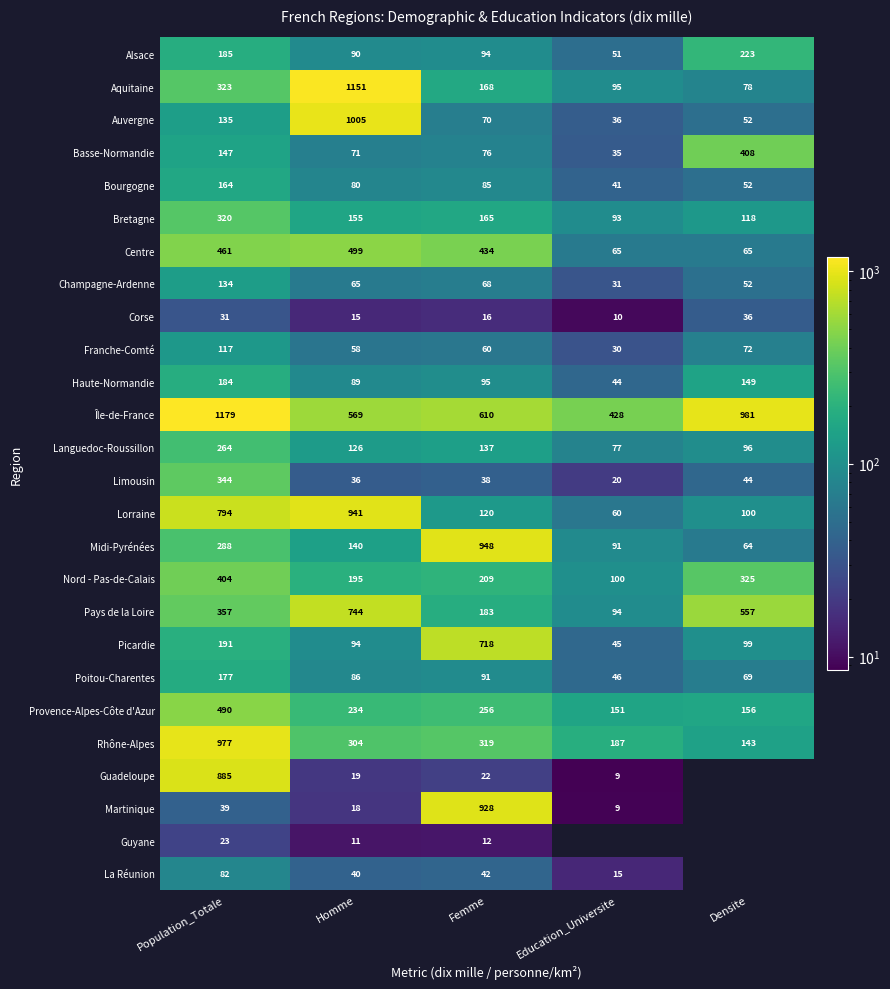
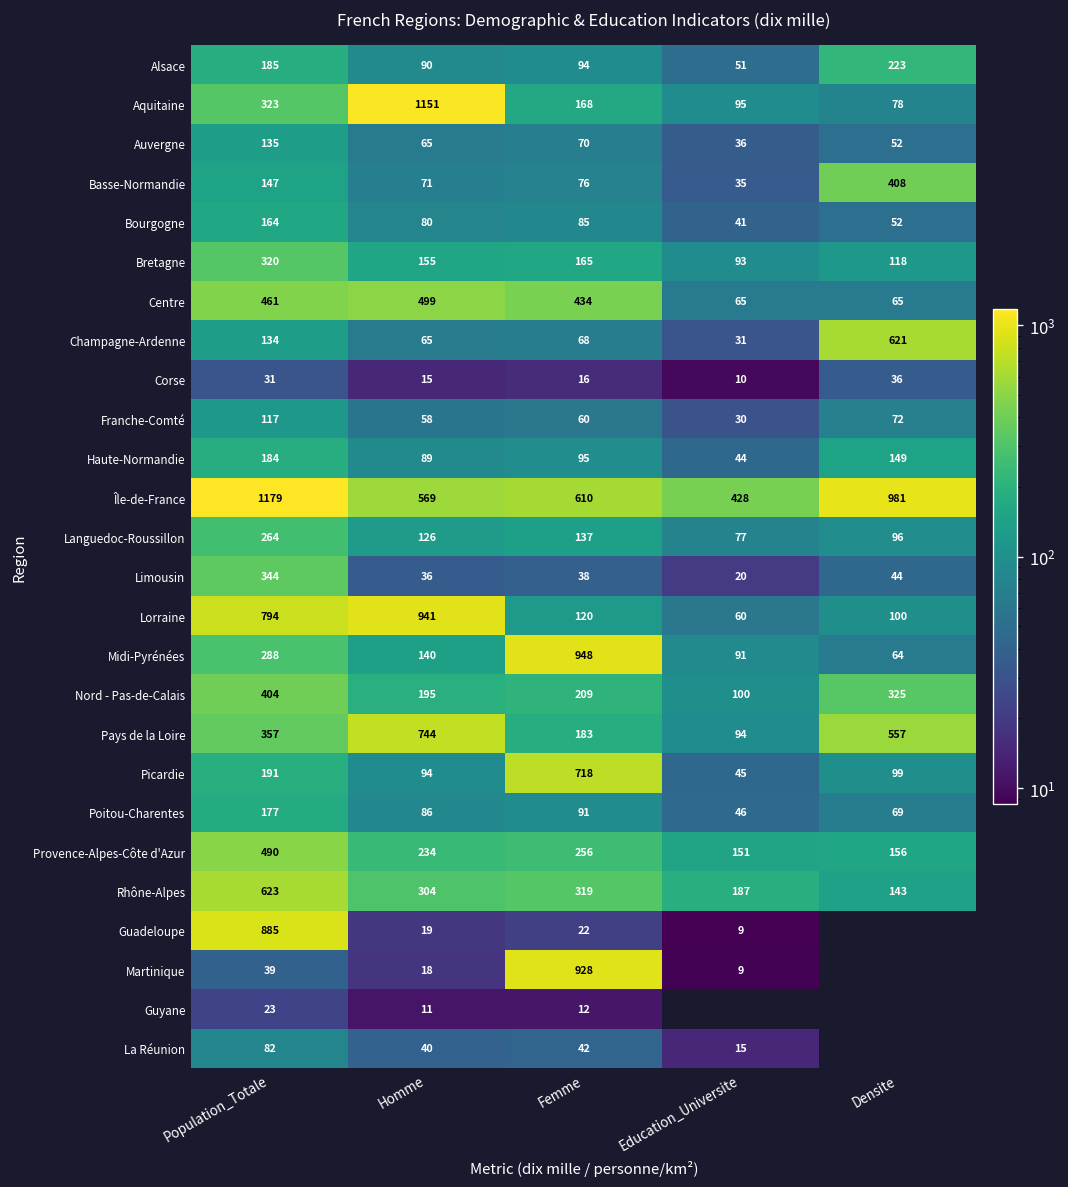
  {
    "Alsace": {
      "Population_Totale": 185,
      "Homme": 90,
      "Femme": 94,
      "Education_Universite": 51,
      "Densite": 223
    },
    "Aquitaine": {
      "Population_Totale": 323,
      "Homme": 1151,
      "Femme": 168,
      "Education_Universite": 95,
      "Densite": 78
    },
    "Auvergne": {
      "Population_Totale": 135,
-     "Homme": 1005,
+     "Homme": 65,
      "Femme": 70,
      "Education_Universite": 36,
      "Densite": 52
    },
    "Basse-Normandie": {
      "Population_Totale": 147,
      "Homme": 71,
      "Femme": 76,
      "Education_Universite": 35,
      "Densite": 408
    },
    "Bourgogne": {
      "Population_Totale": 164,
      "Homme": 80,
      "Femme": 85,
      "Education_Universite": 41,
      "Densite": 52
    },
    "Bretagne": {
      "Population_Totale": 320,
      "Homme": 155,
      "Femme": 165,
      "Education_Universite": 93,
      "Densite": 118
    },
    "Centre": {
      "Population_Totale": 461,
      "Homme": 499,
      "Femme": 434,
      "Education_Universite": 65,
      "Densite": 65
    },
    "Champagne-Ardenne": {
      "Population_Totale": 134,
      "Homme": 65,
      "Femme": 68,
      "Education_Universite": 31,
-     "Densite": 52
+     "Densite": 621
    },
    "Corse": {
      "Population_Totale": 31,
      "Homme": 15,
      "Femme": 16,
      "Education_Universite": 10,
      "Densite": 36
    },
    "Franche-Comté": {
      "Population_Totale": 117,
      "Homme": 58,
      "Femme": 60,
      "Education_Universite": 30,
      "Densite": 72
    },
    "Haute-Normandie": {
      "Population_Totale": 184,
      "Homme": 89,
      "Femme": 95,
      "Education_Universite": 44,
      "Densite": 149
    },
    "Île-de-France": {
      "Population_Totale": 1179,
      "Homme": 569,
      "Femme": 610,
      "Education_Universite": 428,
      "Densite": 981
    },
    "Languedoc-Roussillon": {
      "Population_Totale": 264,
      "Homme": 126,
      "Femme": 137,
      "Education_Universite": 77,
      "Densite": 96
    },
    "Limousin": {
      "Population_Totale": 344,
      "Homme": 36,
      "Femme": 38,
      "Education_Universite": 20,
      "Densite": 44
    },
    "Lorraine": {
      "Population_Totale": 794,
      "Homme": 941,
      "Femme": 120,
      "Education_Universite": 60,
      "Densite": 100
    },
    "Midi-Pyrénées": {
      "Population_Totale": 288,
      "Homme": 140,
      "Femme": 948,
      "Education_Universite": 91,
      "Densite": 64
    },
    "Nord - Pas-de-Calais": {
      "Population_Totale": 404,
      "Homme": 195,
      "Femme": 209,
      "Education_Universite": 100,
      "Densite": 325
    },
    "Pays de la Loire": {
      "Population_Totale": 357,
      "Homme": 744,
      "Femme": 183,
      "Education_Universite": 94,
      "Densite": 557
    },
    "Picardie": {
      "Population_Totale": 191,
      "Homme": 94,
      "Femme": 718,
      "Education_Universite": 45,
      "Densite": 99
    },
    "Poitou-Charentes": {
      "Population_Totale": 177,
      "Homme": 86,
      "Femme": 91,
      "Education_Universite": 46,
      "Densite": 69
    },
    "Provence-Alpes-Côte d'Azur": {
      "Population_Totale": 490,
      "Homme": 234,
      "Femme": 256,
      "Education_Universite": 151,
      "Densite": 156
    },
    "Rhône-Alpes": {
-     "Population_Totale": 977,
+     "Population_Totale": 623,
      "Homme": 304,
      "Femme": 319,
      "Education_Universite": 187,
      "Densite": 143
    },
    "Guadeloupe": {
      "Population_Totale": 885,
      "Homme": 19,
      "Femme": 22,
      "Education_Universite": 9
    },
    "Martinique": {
      "Population_Totale": 39,
      "Homme": 18,
      "Femme": 928,
      "Education_Universite": 9
    },
    "Guyane": {
      "Population_Totale": 23,
      "Homme": 11,
      "Femme": 12
    },
    "La Réunion": {
      "Population_Totale": 82,
      "Homme": 40,
      "Femme": 42,
      "Education_Universite": 15
    }
  }
